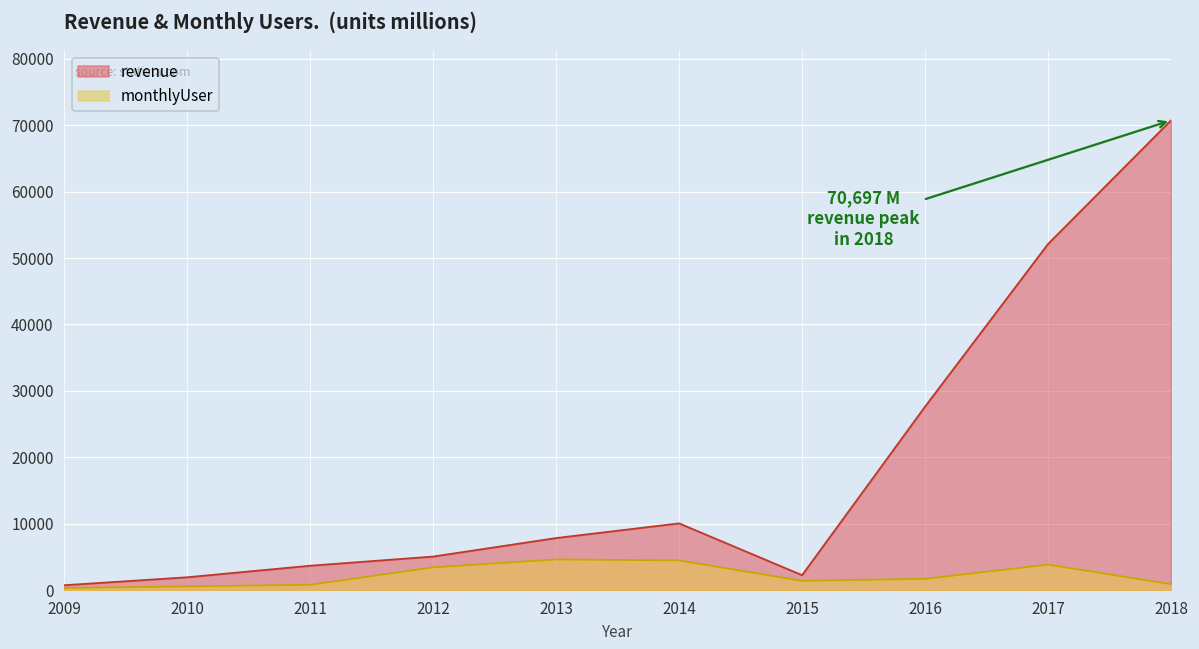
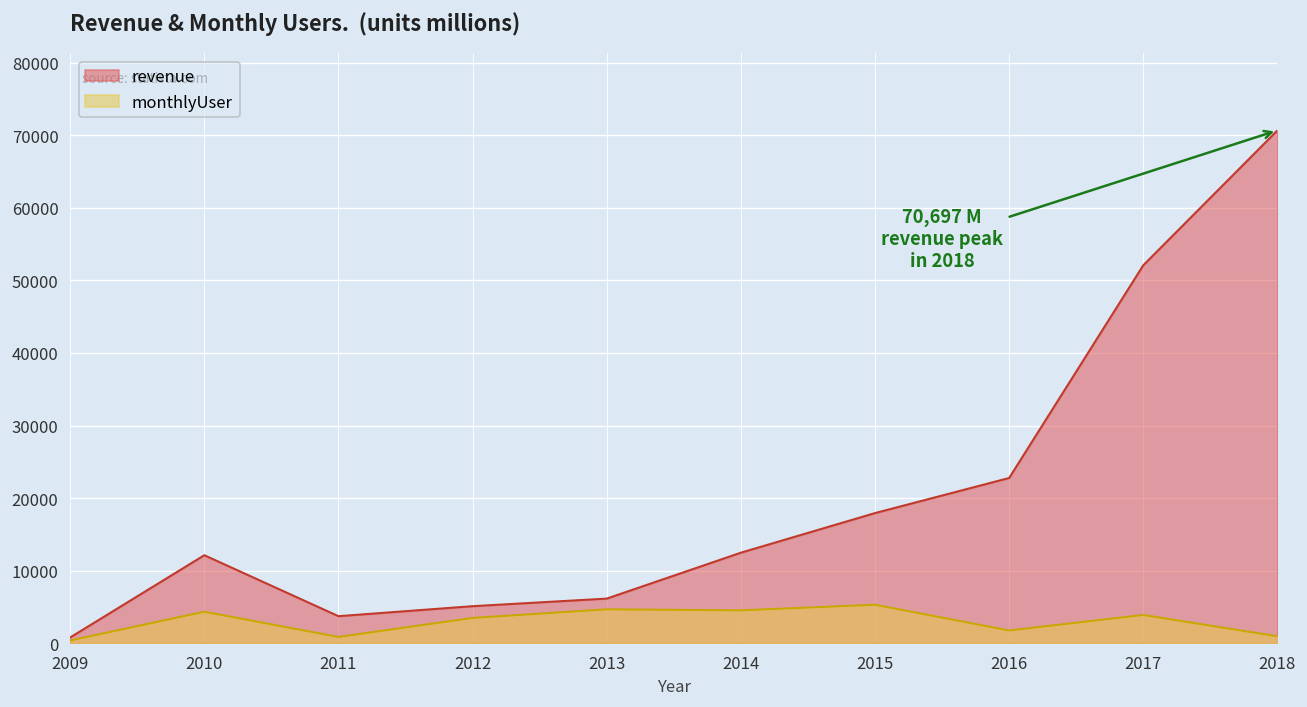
  {
    "revenue": {
-     "2010": 2000,
+     "2010": 12000,
      "2011": 4000,
      "2012": 5000,
-     "2013": 8000,
-     "2014": 10000,
-     "2015": 2000,
-     "2016": 28000,
+     "2013": 6000,
+     "2014": 12000,
+     "2015": 18000,
+     "2016": 23000,
      "2018": 71000
    },
    "monthlyUser": {
-     "2010": 1000,
+     "2010": 4000,
      "2011": 1000,
      "2012": 3000,
      "2013": 5000,
      "2014": 5000,
-     "2015": 1000,
+     "2015": 5000,
      "2016": 2000,
      "2017": 4000,
      "2018": 1000
    }
  }
